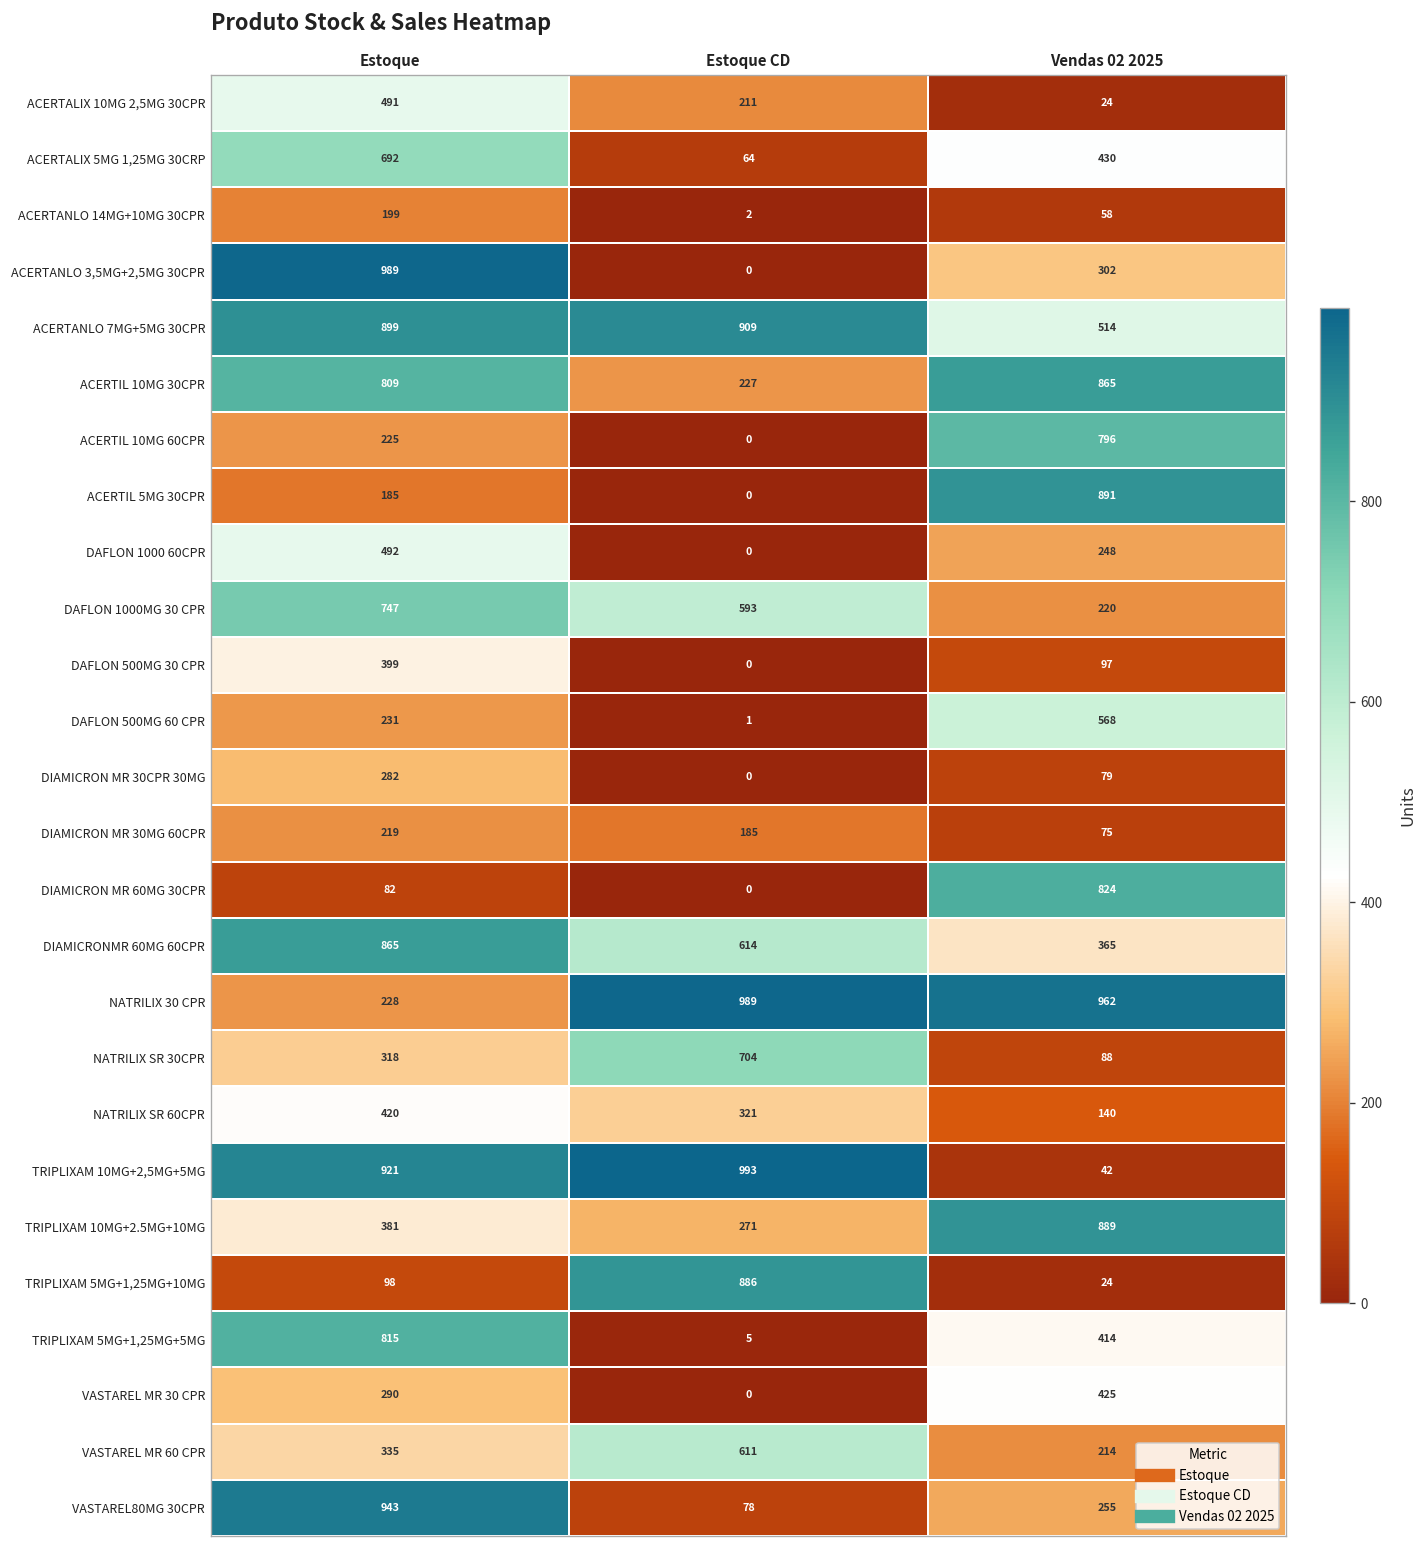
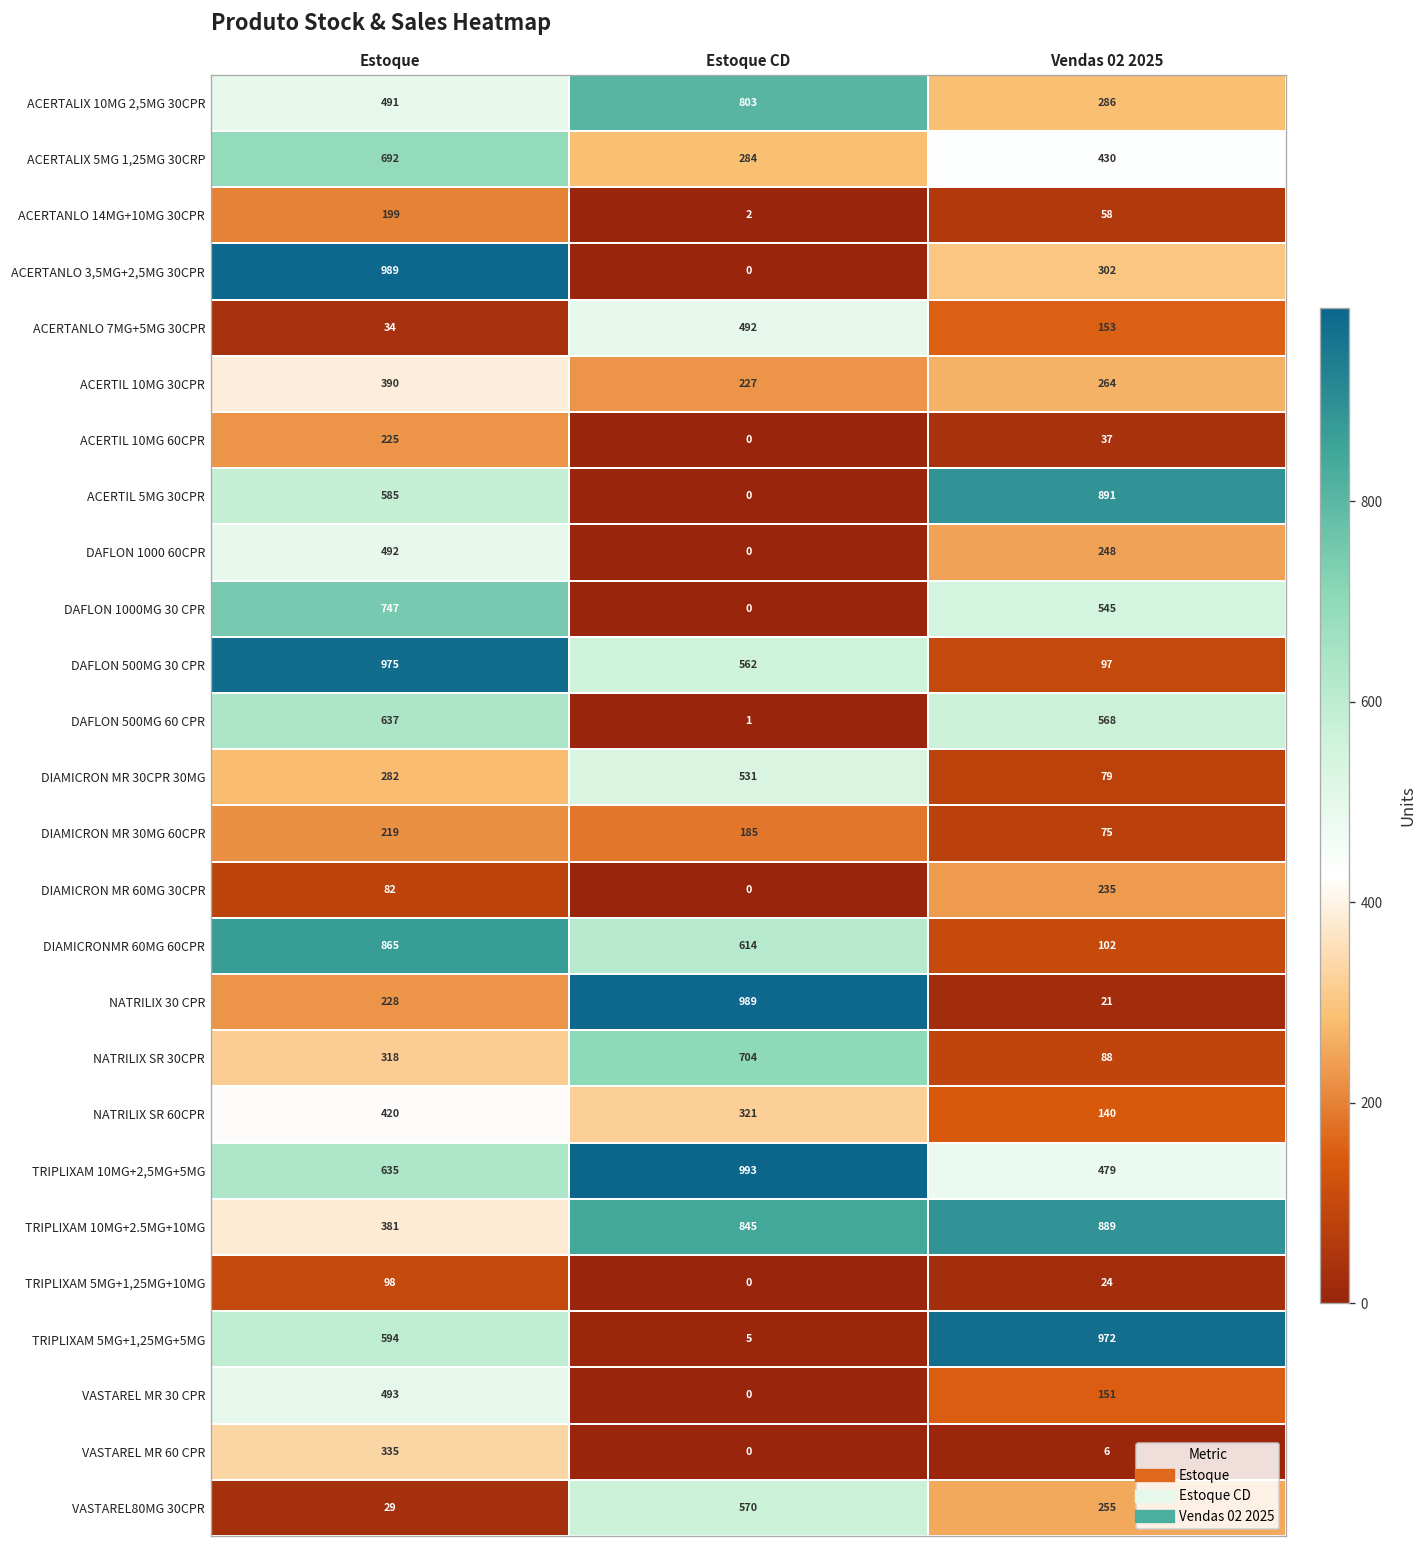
  {
    "ACERTALIX 10MG 2,5MG 30CPR": {
      "Estoque": 491,
-     "Estoque CD": 211,
-     "Vendas 02 2025": 24
+     "Estoque CD": 803,
+     "Vendas 02 2025": 286
    },
    "ACERTALIX 5MG 1,25MG 30CRP": {
      "Estoque": 692,
-     "Estoque CD": 64,
+     "Estoque CD": 284,
      "Vendas 02 2025": 430
    },
    "ACERTANLO 14MG+10MG 30CPR": {
      "Estoque": 199,
      "Estoque CD": 2,
      "Vendas 02 2025": 58
    },
    "ACERTANLO 3,5MG+2,5MG 30CPR": {
      "Estoque": 989,
      "Estoque CD": 0,
      "Vendas 02 2025": 302
    },
    "ACERTANLO 7MG+5MG 30CPR": {
-     "Estoque": 899,
-     "Estoque CD": 909,
-     "Vendas 02 2025": 514
+     "Estoque": 34,
+     "Estoque CD": 492,
+     "Vendas 02 2025": 153
    },
    "ACERTIL 10MG 30CPR": {
-     "Estoque": 809,
+     "Estoque": 390,
      "Estoque CD": 227,
-     "Vendas 02 2025": 865
+     "Vendas 02 2025": 264
    },
    "ACERTIL 10MG 60CPR": {
      "Estoque": 225,
      "Estoque CD": 0,
-     "Vendas 02 2025": 796
+     "Vendas 02 2025": 37
    },
    "ACERTIL 5MG 30CPR": {
-     "Estoque": 185,
+     "Estoque": 585,
      "Estoque CD": 0,
      "Vendas 02 2025": 891
    },
    "DAFLON 1000 60CPR": {
      "Estoque": 492,
      "Estoque CD": 0,
      "Vendas 02 2025": 248
    },
    "DAFLON 1000MG 30 CPR": {
      "Estoque": 747,
-     "Estoque CD": 593,
-     "Vendas 02 2025": 220
+     "Estoque CD": 0,
+     "Vendas 02 2025": 545
    },
    "DAFLON 500MG 30 CPR": {
-     "Estoque": 399,
-     "Estoque CD": 0,
+     "Estoque": 975,
+     "Estoque CD": 562,
      "Vendas 02 2025": 97
    },
    "DAFLON 500MG 60 CPR": {
-     "Estoque": 231,
+     "Estoque": 637,
      "Estoque CD": 1,
      "Vendas 02 2025": 568
    },
    "DIAMICRON MR 30CPR 30MG": {
      "Estoque": 282,
-     "Estoque CD": 0,
+     "Estoque CD": 531,
      "Vendas 02 2025": 79
    },
    "DIAMICRON MR 30MG 60CPR": {
      "Estoque": 219,
      "Estoque CD": 185,
      "Vendas 02 2025": 75
    },
    "DIAMICRON MR 60MG 30CPR": {
      "Estoque": 82,
      "Estoque CD": 0,
-     "Vendas 02 2025": 824
+     "Vendas 02 2025": 235
    },
    "DIAMICRONMR 60MG 60CPR": {
      "Estoque": 865,
      "Estoque CD": 614,
-     "Vendas 02 2025": 365
+     "Vendas 02 2025": 102
    },
    "NATRILIX 30 CPR": {
      "Estoque": 228,
      "Estoque CD": 989,
-     "Vendas 02 2025": 962
+     "Vendas 02 2025": 21
    },
    "NATRILIX SR 30CPR": {
      "Estoque": 318,
      "Estoque CD": 704,
      "Vendas 02 2025": 88
    },
    "NATRILIX SR 60CPR": {
      "Estoque": 420,
      "Estoque CD": 321,
      "Vendas 02 2025": 140
    },
    "TRIPLIXAM 10MG+2,5MG+5MG": {
-     "Estoque": 921,
+     "Estoque": 635,
      "Estoque CD": 993,
-     "Vendas 02 2025": 42
+     "Vendas 02 2025": 479
    },
    "TRIPLIXAM 10MG+2.5MG+10MG": {
      "Estoque": 381,
-     "Estoque CD": 271,
+     "Estoque CD": 845,
      "Vendas 02 2025": 889
    },
    "TRIPLIXAM 5MG+1,25MG+10MG": {
      "Estoque": 98,
-     "Estoque CD": 886,
+     "Estoque CD": 0,
      "Vendas 02 2025": 24
    },
    "TRIPLIXAM 5MG+1,25MG+5MG": {
-     "Estoque": 815,
+     "Estoque": 594,
      "Estoque CD": 5,
-     "Vendas 02 2025": 414
+     "Vendas 02 2025": 972
    },
    "VASTAREL MR 30 CPR": {
-     "Estoque": 290,
+     "Estoque": 493,
      "Estoque CD": 0,
-     "Vendas 02 2025": 425
+     "Vendas 02 2025": 151
    },
    "VASTAREL MR 60 CPR": {
      "Estoque": 335,
-     "Estoque CD": 611,
-     "Vendas 02 2025": 214
+     "Estoque CD": 0,
+     "Vendas 02 2025": 6
    },
    "VASTAREL80MG 30CPR": {
-     "Estoque": 943,
-     "Estoque CD": 78,
+     "Estoque": 29,
+     "Estoque CD": 570,
      "Vendas 02 2025": 255
    }
  }
